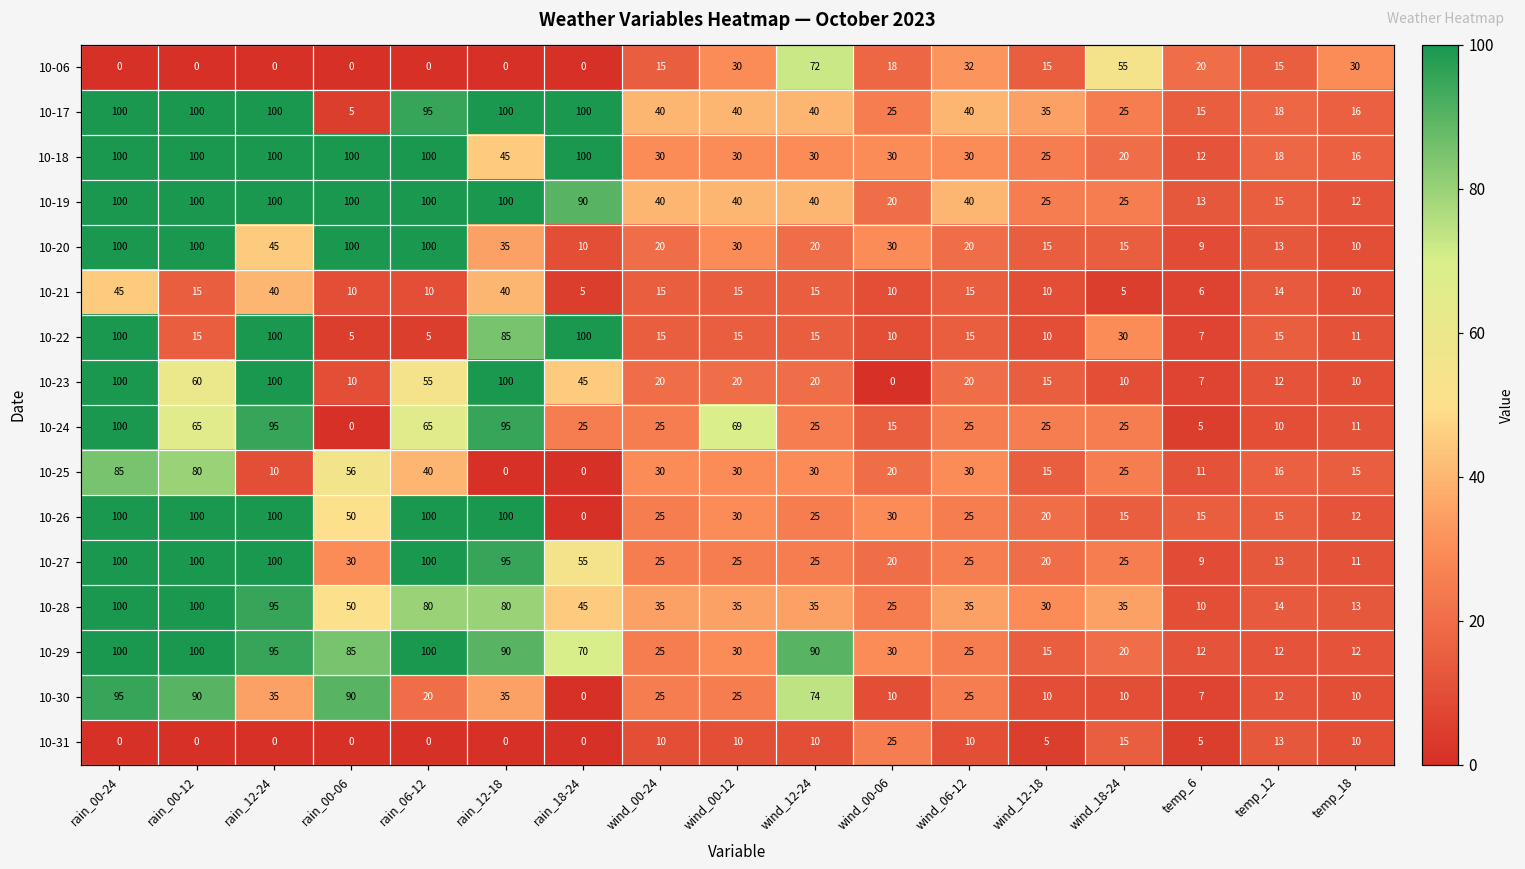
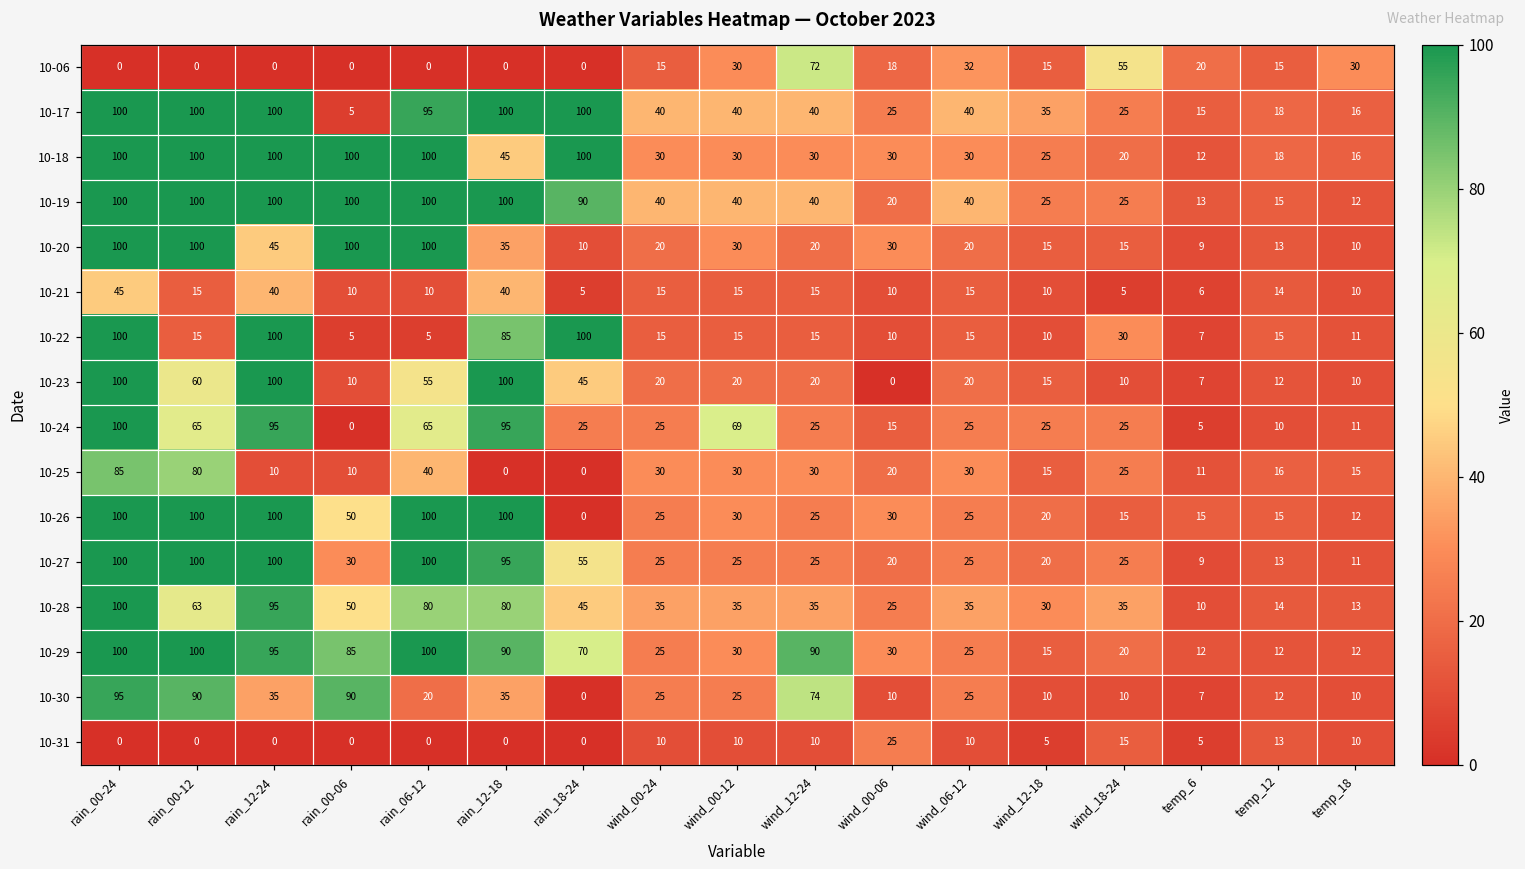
  {
    "10-25": {
      "rain_00-24": 85,
      "rain_00-12": 80,
      "rain_12-24": 10,
-     "rain_00-06": 56,
+     "rain_00-06": 10,
      "rain_06-12": 40,
      "rain_12-18": 0,
      "rain_18-24": 0,
      "wind_00-24": 30,
      "wind_00-12": 30,
      "wind_12-24": 30,
      "wind_00-06": 20,
      "wind_06-12": 30,
      "wind_12-18": 15,
      "wind_18-24": 25,
      "temp_6": 11,
      "temp_12": 16,
      "temp_18": 15
    },
    "10-28": {
      "rain_00-24": 100,
-     "rain_00-12": 100,
+     "rain_00-12": 63,
      "rain_12-24": 95,
      "rain_00-06": 50,
      "rain_06-12": 80,
      "rain_12-18": 80,
      "rain_18-24": 45,
      "wind_00-24": 35,
      "wind_00-12": 35,
      "wind_12-24": 35,
      "wind_00-06": 25,
      "wind_06-12": 35,
      "wind_12-18": 30,
      "wind_18-24": 35,
      "temp_6": 10,
      "temp_12": 14,
      "temp_18": 13
    }
  }
